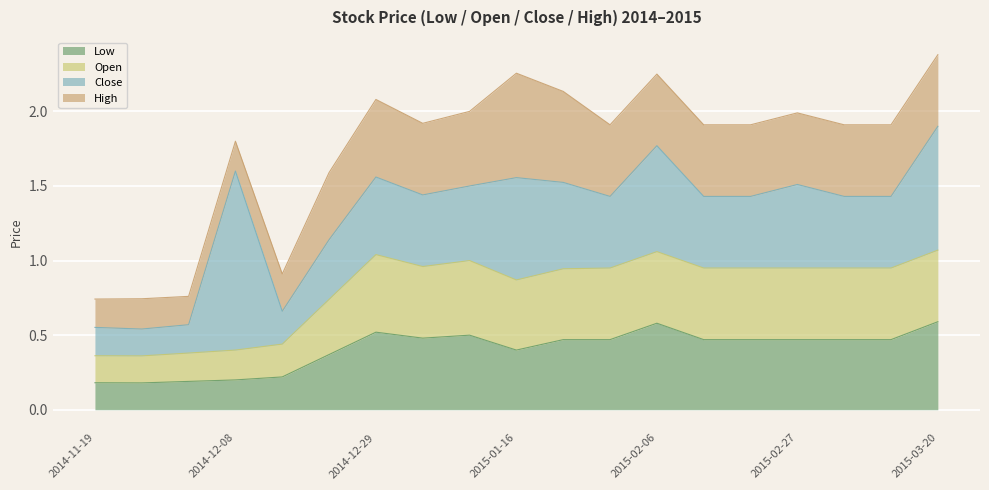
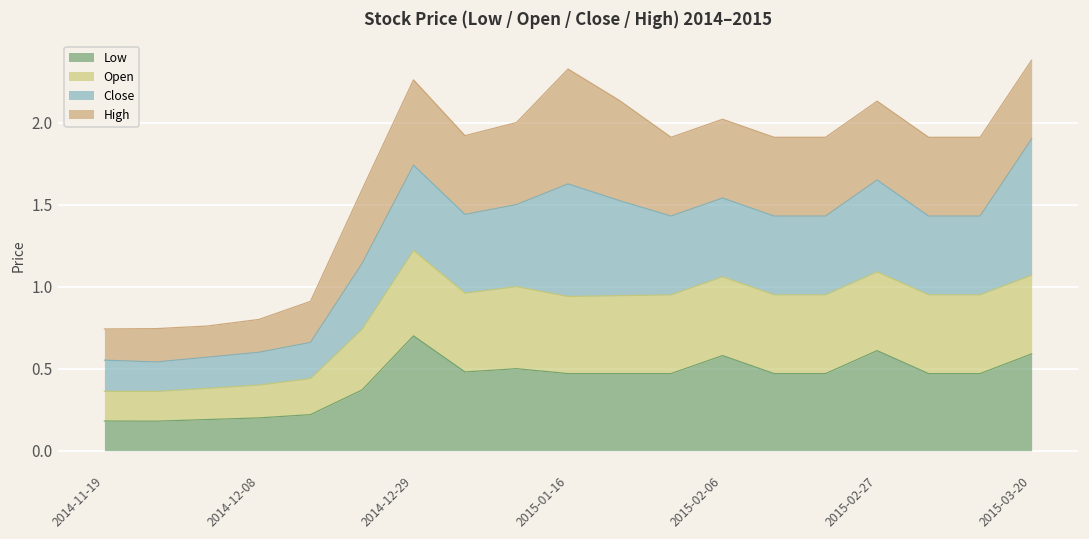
  {
    "Low": {
      "2014-11-19": 0.18,
      "2014-12-08": 0.20,
-     "2014-12-29": 0.52,
-     "2015-01-16": 0.40,
+     "2014-12-29": 0.70,
+     "2015-01-16": 0.47,
      "2015-02-06": 0.58,
-     "2015-02-27": 0.47,
+     "2015-02-27": 0.61,
      "2015-03-20": 0.59
    },
    "Close": {
      "2014-11-19": 0.19,
-     "2014-12-08": 1.2,
+     "2014-12-08": 0.2,
      "2014-12-29": 0.52,
      "2015-01-16": 0.69,
-     "2015-02-06": 0.71,
+     "2015-02-06": 0.48,
      "2015-02-27": 0.56,
      "2015-03-20": 0.83
    }
  }
